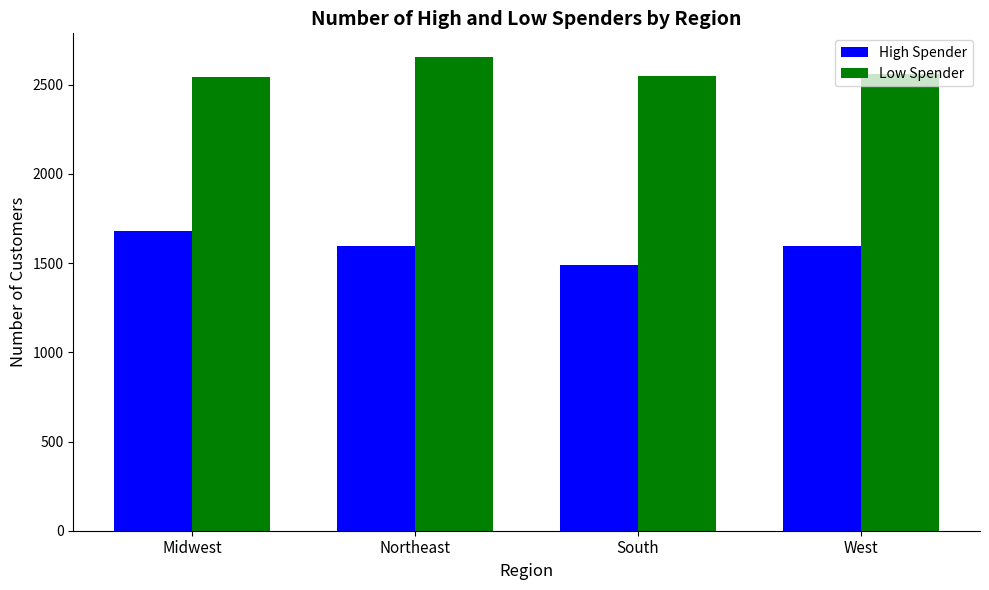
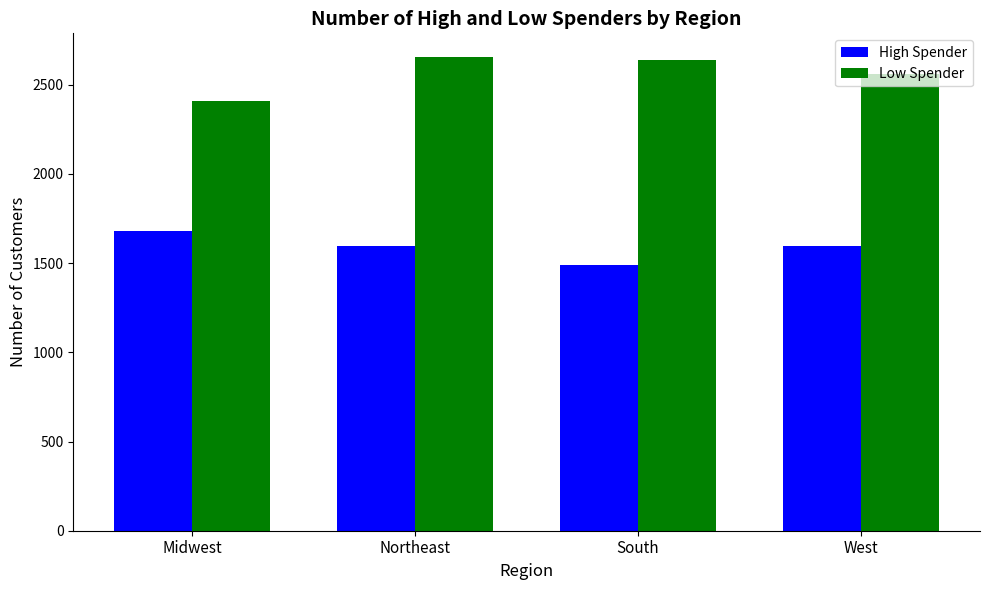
  {
    "High Spender": {
      "Midwest": 1680,
      "Northeast": 1600,
      "South": 1490,
      "West": 1600
    },
    "Low Spender": {
-     "Midwest": 2540,
+     "Midwest": 2410,
      "Northeast": 2660,
-     "South": 2550
+     "South": 2640
    }
  }
